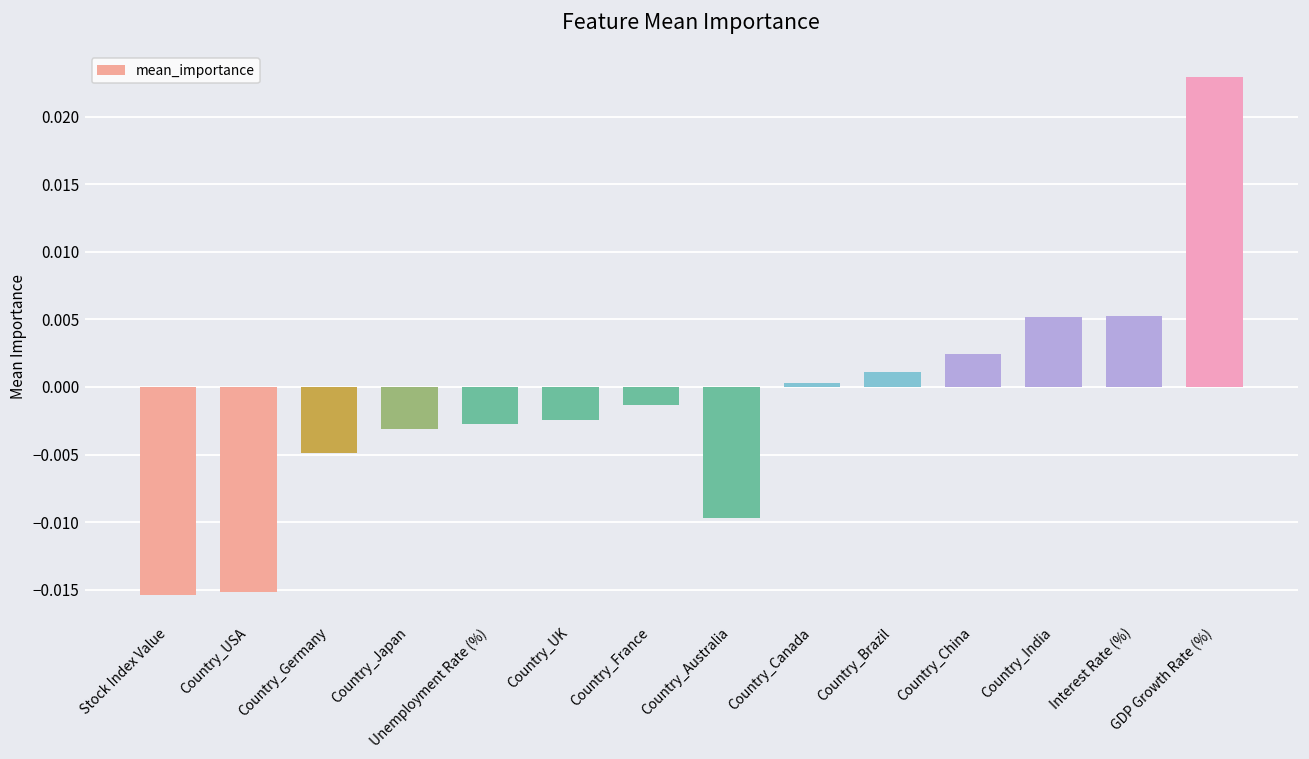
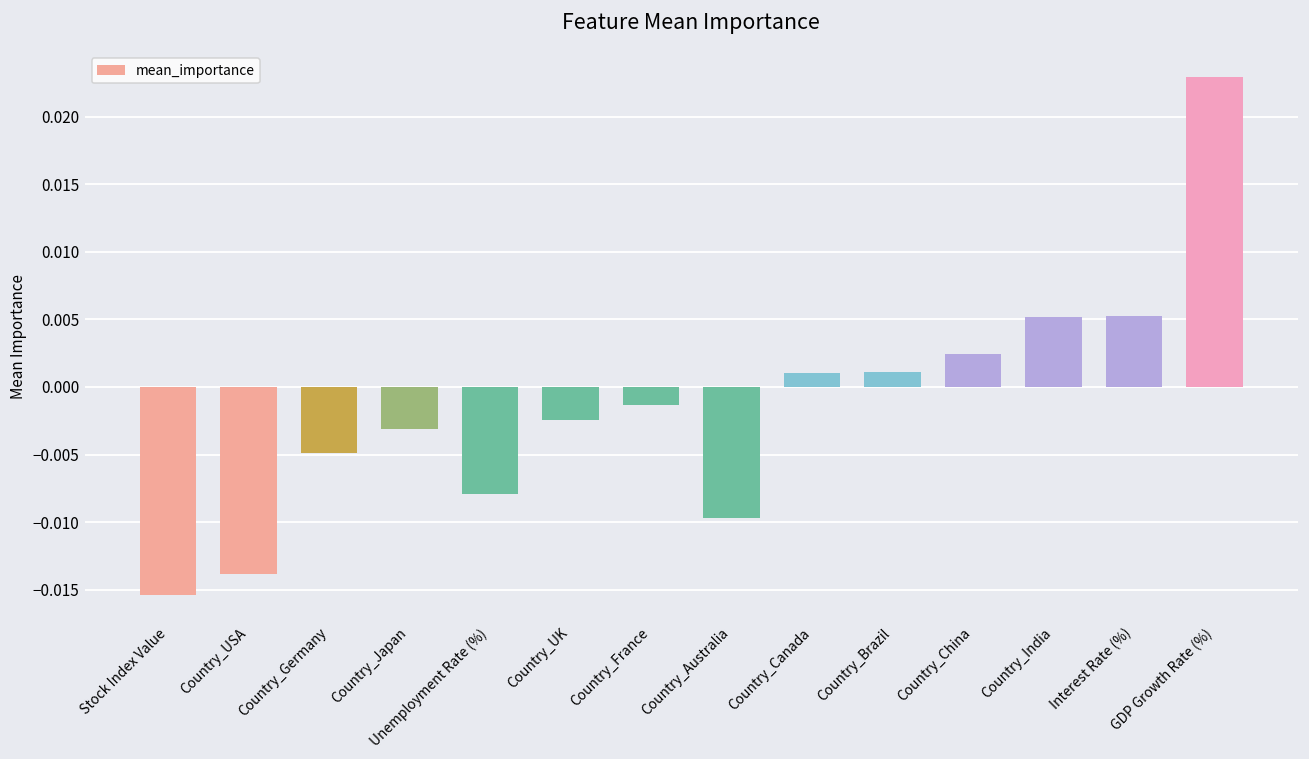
  {
    "Stock Index Value": -0.0154,
-   "Country_USA": -0.0152,
+   "Country_USA": -0.0139,
    "Country_Germany": -0.0049,
    "Country_Japan": -0.0031,
-   "Unemployment Rate (%)": -0.0028,
+   "Unemployment Rate (%)": -0.0079,
    "Country_UK": -0.0025,
    "Country_France": -0.0013,
    "Country_Australia": -0.0097,
-   "Country_Canada": 0.0003,
+   "Country_Canada": 0.0010,
    "Country_Brazil": 0.0011,
    "Country_China": 0.0025,
    "Country_India": 0.0052,
    "Interest Rate (%)": 0.0053,
    "GDP Growth Rate (%)": 0.0229
  }
